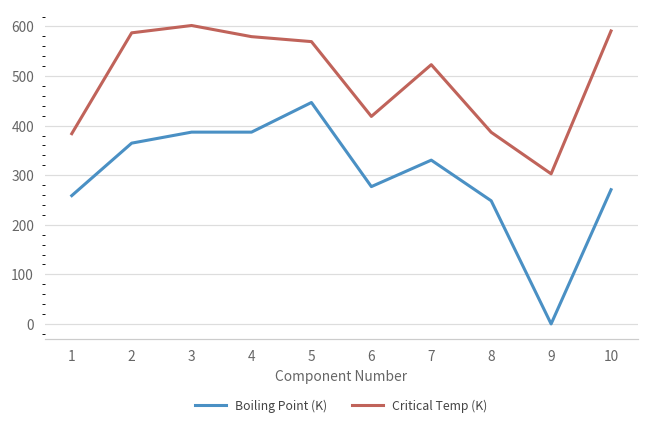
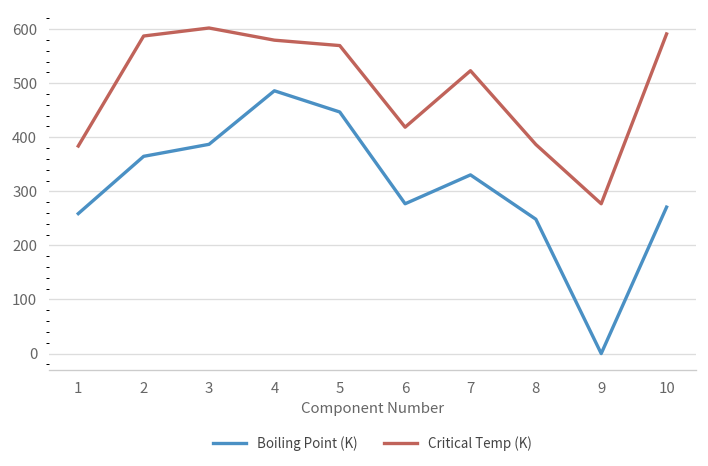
  {
    "Boiling Point (K)": {
      "1": 260,
      "2": 360,
      "3": 390,
-     "4": 390,
+     "4": 490,
      "5": 450,
      "6": 280,
      "7": 330,
      "8": 250,
      "9": 0,
      "10": 270
    },
    "Critical Temp (K)": {
      "1": 380,
      "2": 590,
      "3": 600,
      "4": 580,
      "5": 570,
      "6": 420,
      "7": 520,
      "8": 390,
-     "9": 300,
+     "9": 280,
      "10": 590
    }
  }
